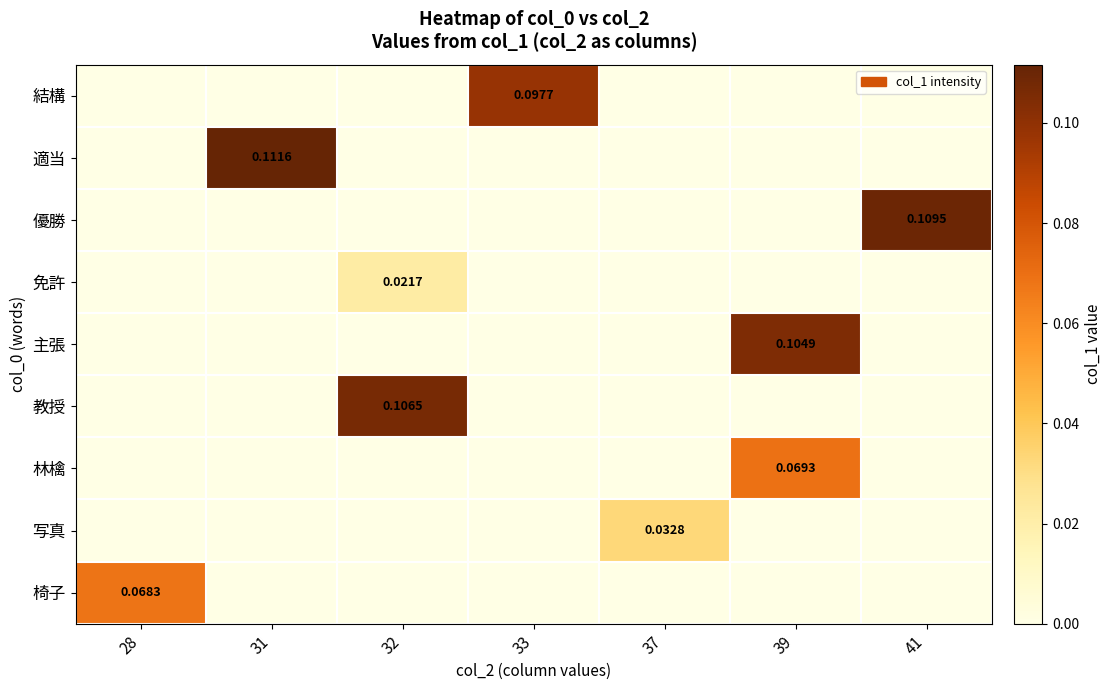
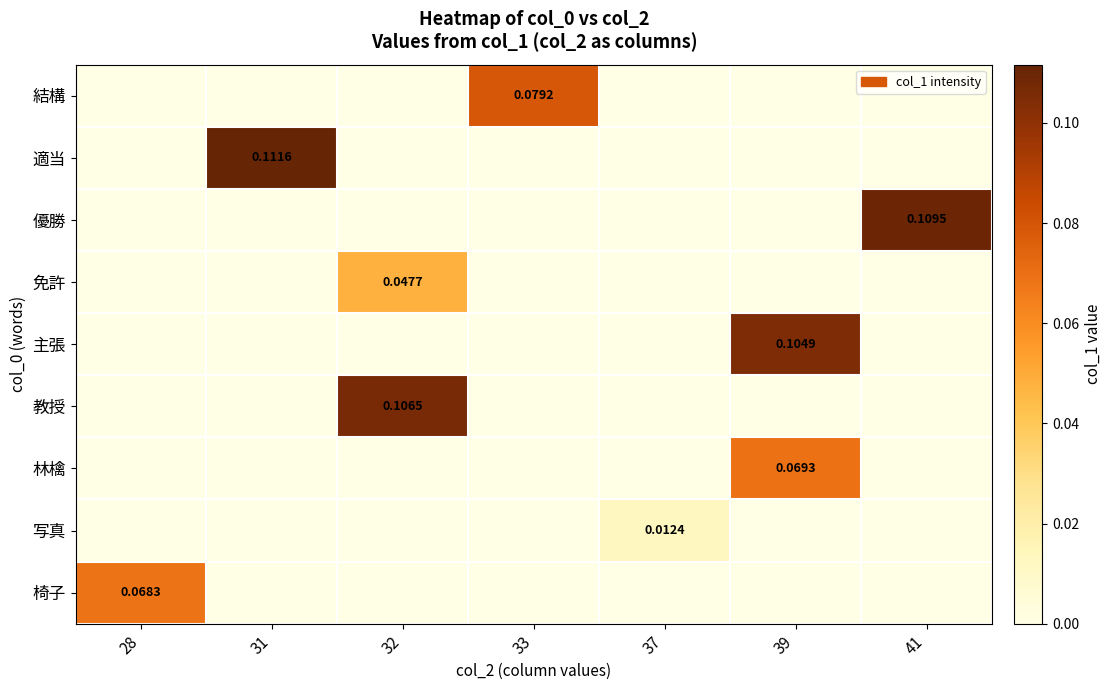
  {
    "結構": {
-     "33": 0.0977
+     "33": 0.0792
    },
    "適当": {
      "31": 0.1116
    },
    "優勝": {
      "41": 0.1095
    },
    "免許": {
-     "32": 0.0217
+     "32": 0.0477
    },
    "主張": {
      "39": 0.1049
    },
    "教授": {
      "32": 0.1065
    },
    "林檎": {
      "39": 0.0693
    },
    "写真": {
-     "37": 0.0328
+     "37": 0.0124
    },
    "椅子": {
      "28": 0.0683
    }
  }
